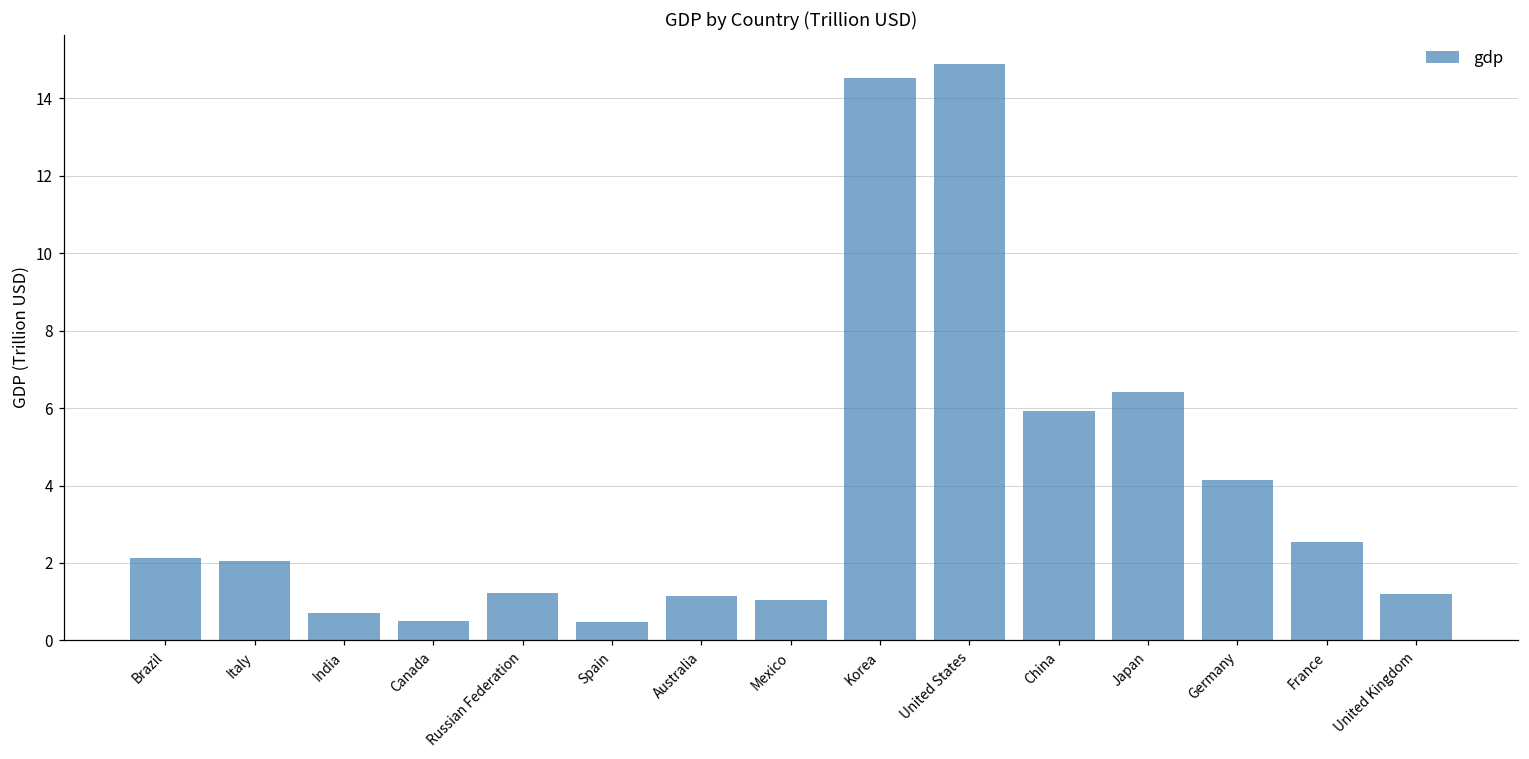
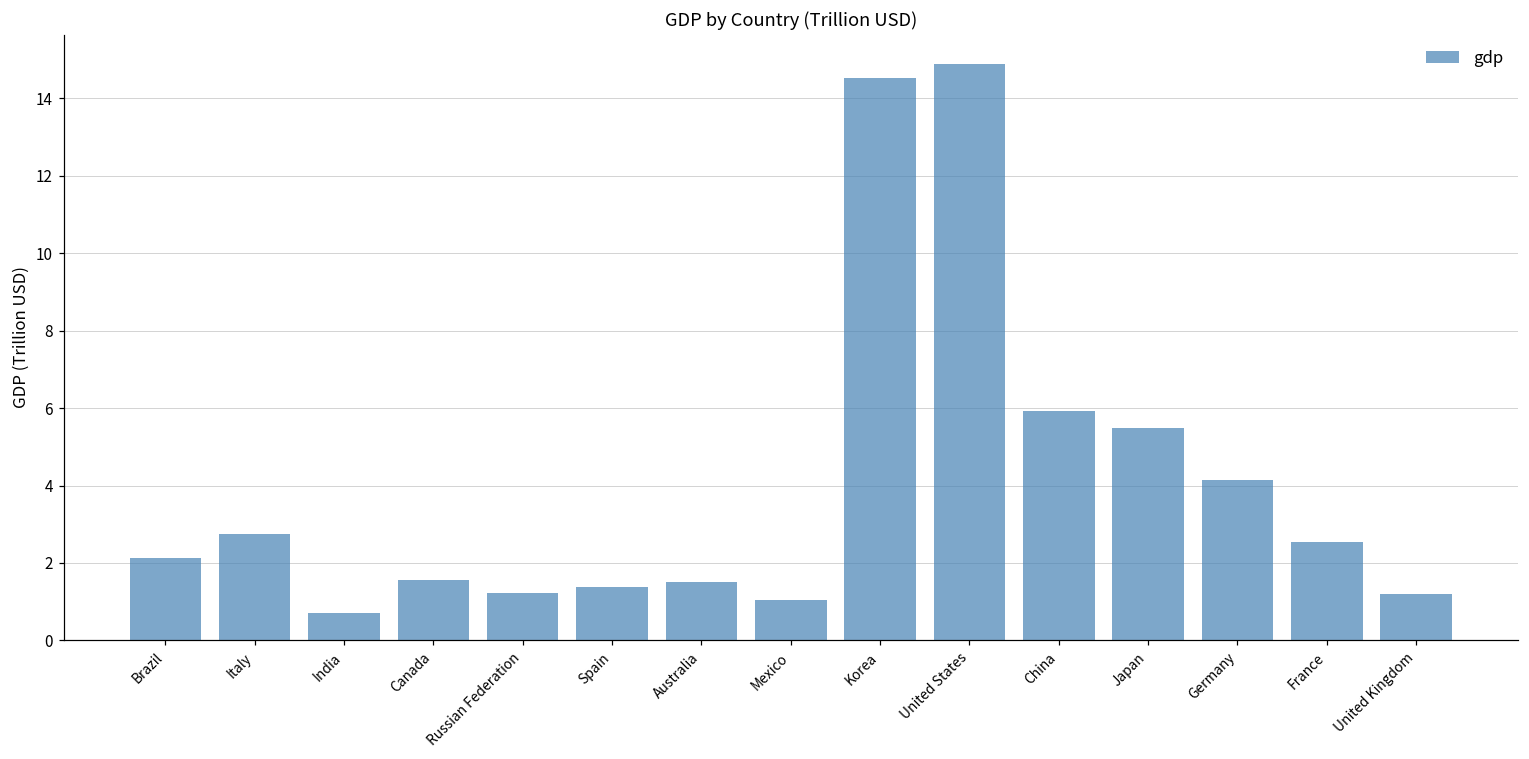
  {
    "Brazil": 2.1,
-   "Italy": 2.0,
+   "Italy": 2.7,
    "India": 0.7,
-   "Canada": 0.5,
+   "Canada": 1.6,
    "Russian Federation": 1.2,
-   "Spain": 0.5,
-   "Australia": 1.1,
+   "Spain": 1.4,
+   "Australia": 1.5,
    "Mexico": 1.0,
    "Korea": 14.5,
    "United States": 14.9,
    "China": 5.9,
-   "Japan": 6.4,
+   "Japan": 5.5,
    "Germany": 4.2,
    "France": 2.5,
    "United Kingdom": 1.2
  }
